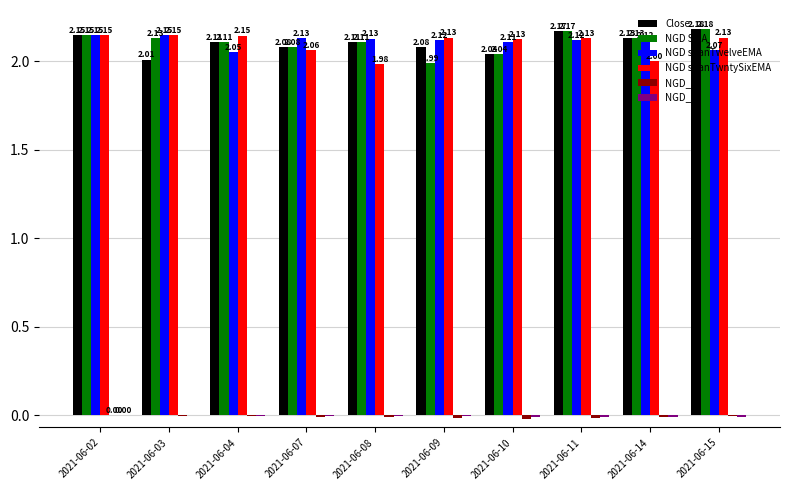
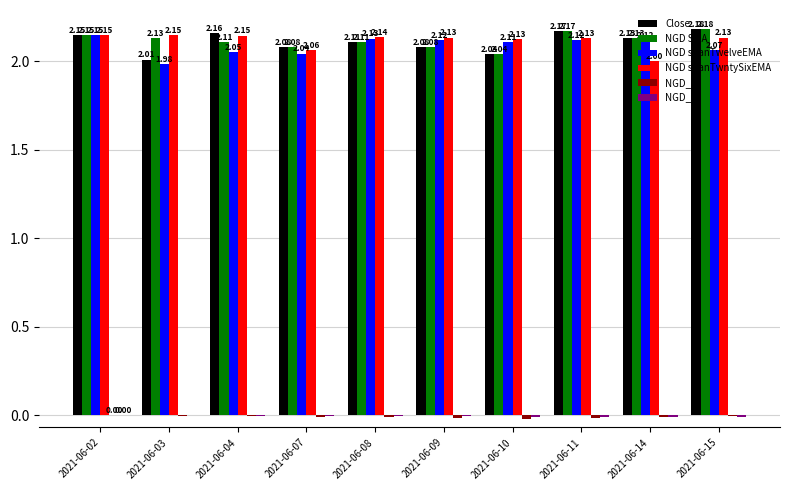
  {
    "Close": {
      "2021-06-03": 2.01,
-     "2021-06-04": 2.11
+     "2021-06-04": 2.16
    },
    "NGD SMA": {
      "2021-06-03": 2.13,
      "2021-06-04": 2.11,
-     "2021-06-09": 1.99
+     "2021-06-09": 2.08
    },
    "NGD spanTwelveEMA": {
-     "2021-06-03": 2.15,
+     "2021-06-03": 1.98,
      "2021-06-04": 2.05,
-     "2021-06-07": 2.13,
+     "2021-06-07": 2.04,
      "2021-06-15": 2.07
    },
    "NGD spanTwntySixEMA": {
      "2021-06-03": 2.15,
      "2021-06-04": 2.15,
-     "2021-06-08": 1.98,
+     "2021-06-08": 2.14,
      "2021-06-14": 2.00,
      "2021-06-15": 2.13
    },
    "NGD_x": {
      "2021-06-10": -0.02
    }
  }
